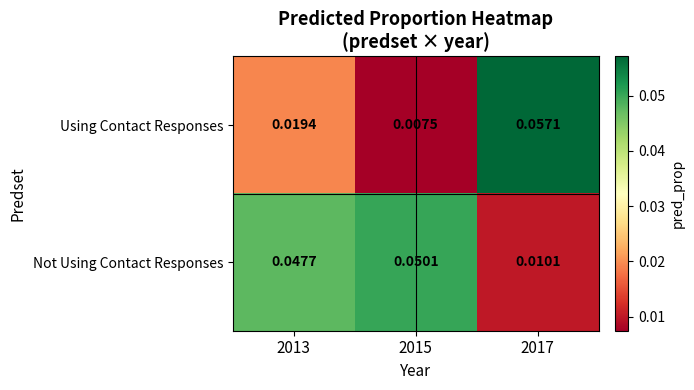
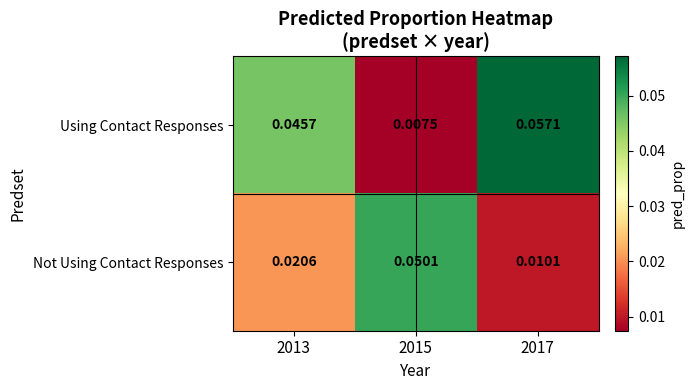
  {
    "Using Contact Responses": {
-     "2013": 0.0194,
+     "2013": 0.0457,
      "2015": 0.0075,
      "2017": 0.0571
    },
    "Not Using Contact Responses": {
-     "2013": 0.0477,
+     "2013": 0.0206,
      "2015": 0.0501,
      "2017": 0.0101
    }
  }
